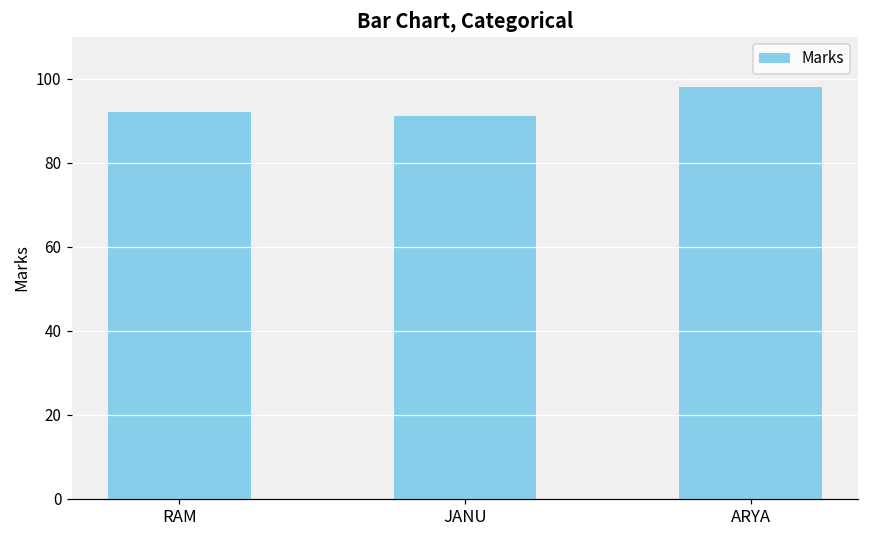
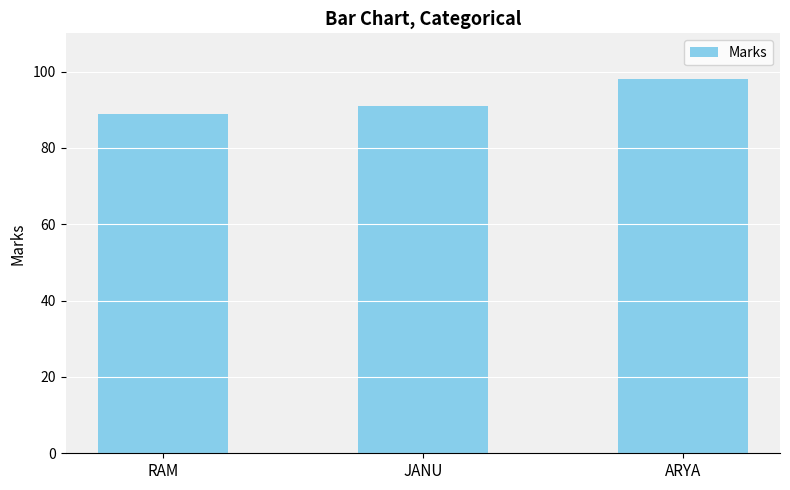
  {
-   "RAM": 92,
+   "RAM": 89,
    "JANU": 91,
    "ARYA": 98
  }
